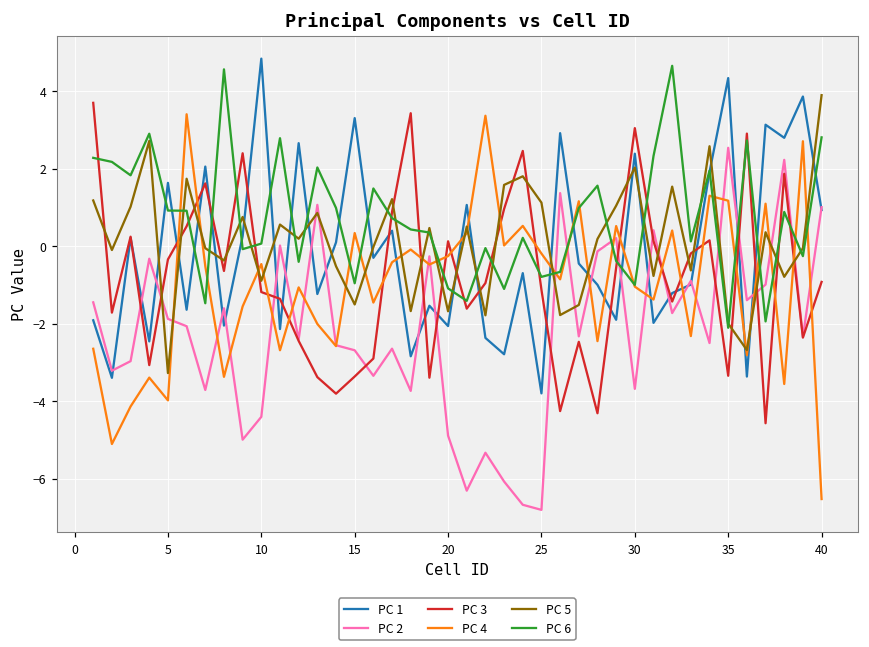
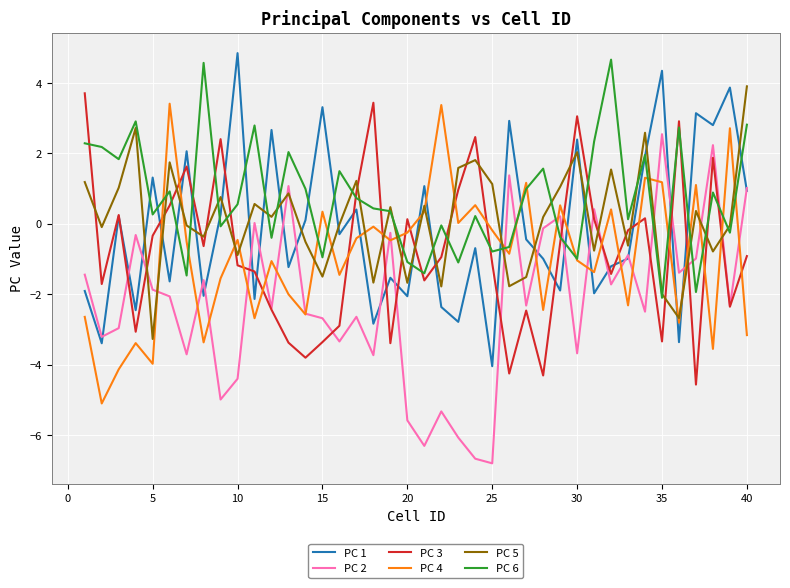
  {
    "PC 1": {
-     "5": 1.6,
+     "5": 1.3,
      "10": 4.8,
      "15": 3.3,
      "20": -2.1,
-     "25": -3.8,
+     "25": -4.0,
      "30": 2.4,
      "35": 4.3,
      "40": 0.9
    },
    "PC 2": {
      "5": -1.9,
      "10": -4.4,
      "15": -2.7,
-     "20": -4.9,
+     "20": -5.6,
      "25": -6.8,
      "30": -3.7,
      "35": 2.5,
      "40": 1.0
    },
    "PC 3": {
      "5": -0.3,
      "10": -1.2,
      "15": -3.4,
      "20": 0.1,
      "25": -1.1,
      "30": 3.1,
      "35": -3.3,
      "40": -0.9
    },
    "PC 4": {
      "5": -4.0,
      "10": -0.5,
      "15": 0.3,
      "20": -0.3,
      "25": -0.2,
      "35": 1.2,
-     "40": -6.5
+     "40": -3.2
    },
    "PC 5": {
      "5": -3.3,
      "10": -0.9,
      "15": -1.5,
      "20": -1.7,
      "25": 1.1,
      "30": 2.0,
      "35": -2.0,
      "40": 3.9
    },
    "PC 6": {
-     "5": 0.9,
-     "10": 0.1,
+     "5": 0.3,
+     "10": 0.6,
      "15": -1.0,
      "20": -1.1,
      "25": -0.8,
      "35": -2.1,
      "40": 2.8
    }
  }
